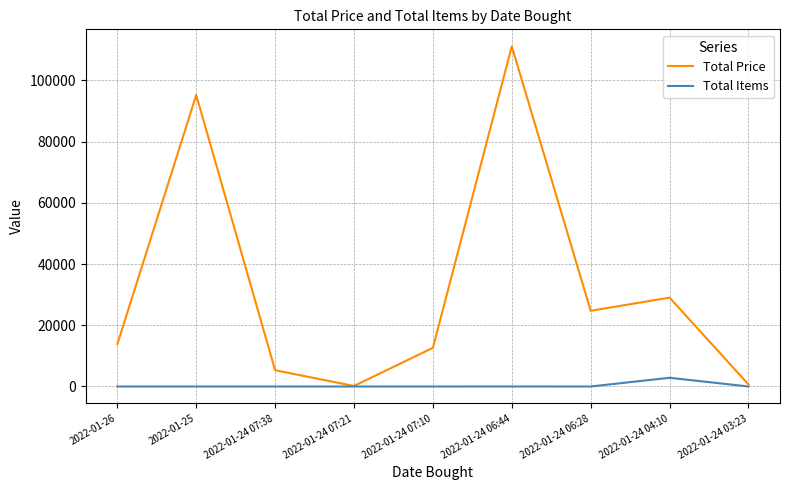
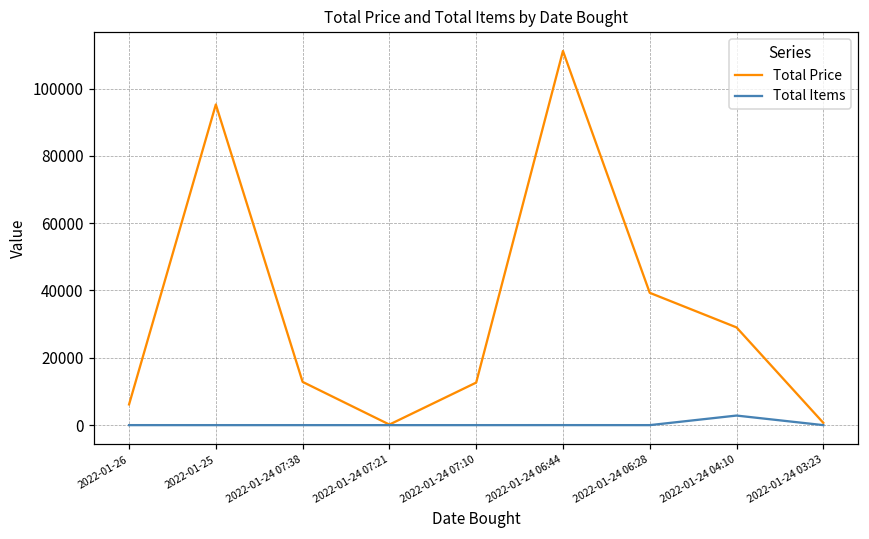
  {
    "Total Price": {
-     "2022-01-26": 14000,
+     "2022-01-26": 6000,
      "2022-01-25": 95000,
-     "2022-01-24 07:38": 5000,
+     "2022-01-24 07:38": 13000,
      "2022-01-24 07:10": 13000,
      "2022-01-24 06:44": 111000,
-     "2022-01-24 06:28": 25000,
+     "2022-01-24 06:28": 39000,
      "2022-01-24 04:10": 29000
    },
    "Total Items": {
      "2022-01-26": 0,
      "2022-01-25": 0,
      "2022-01-24 07:38": 0,
      "2022-01-24 07:10": 0,
      "2022-01-24 06:44": 0,
      "2022-01-24 06:28": 0,
      "2022-01-24 04:10": 3000
    }
  }
